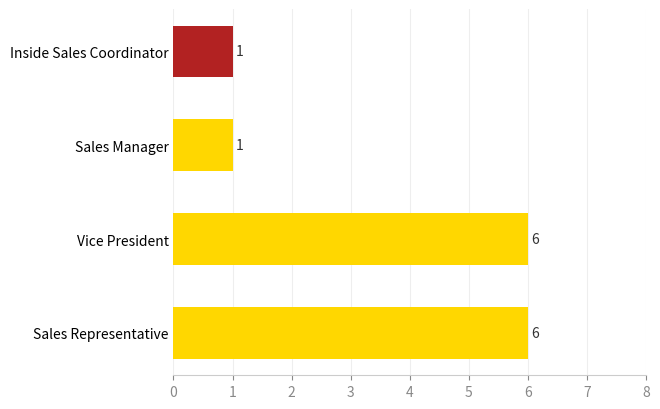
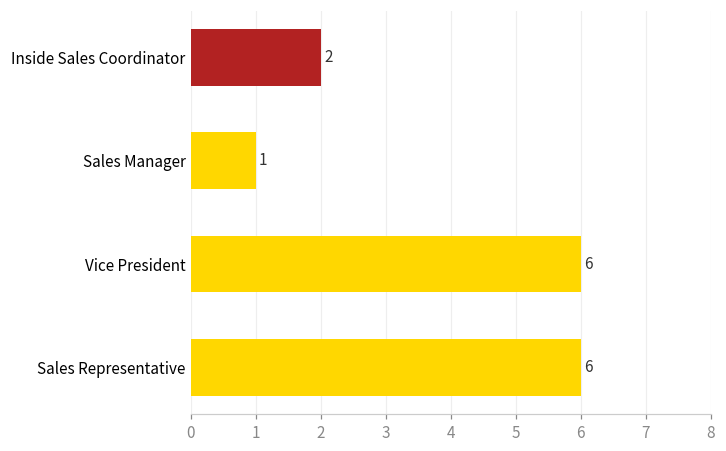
  {
-   "Inside Sales Coordinator": 1,
+   "Inside Sales Coordinator": 2,
    "Sales Manager": 1,
    "Vice President": 6,
    "Sales Representative": 6
  }
